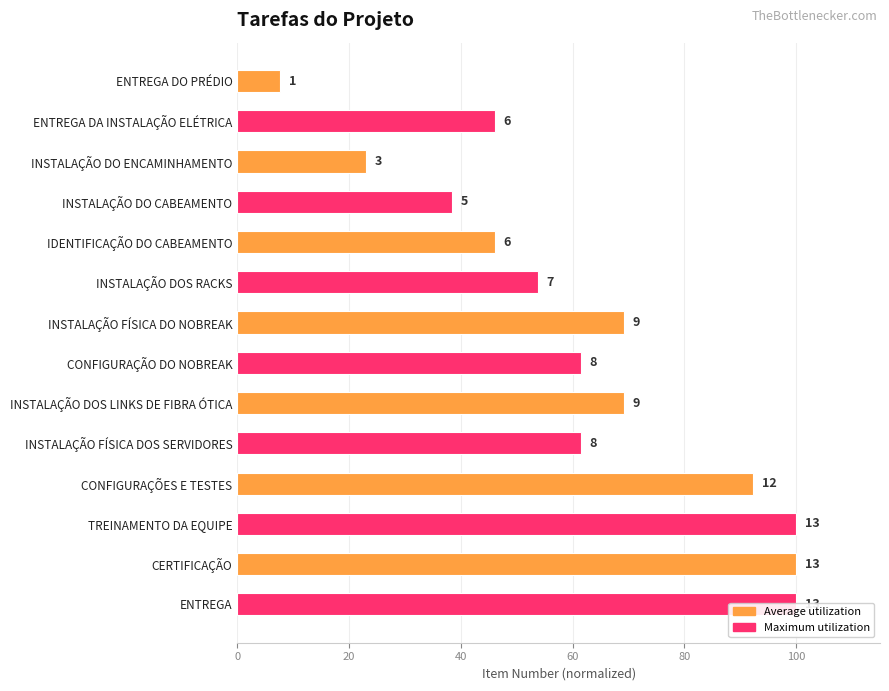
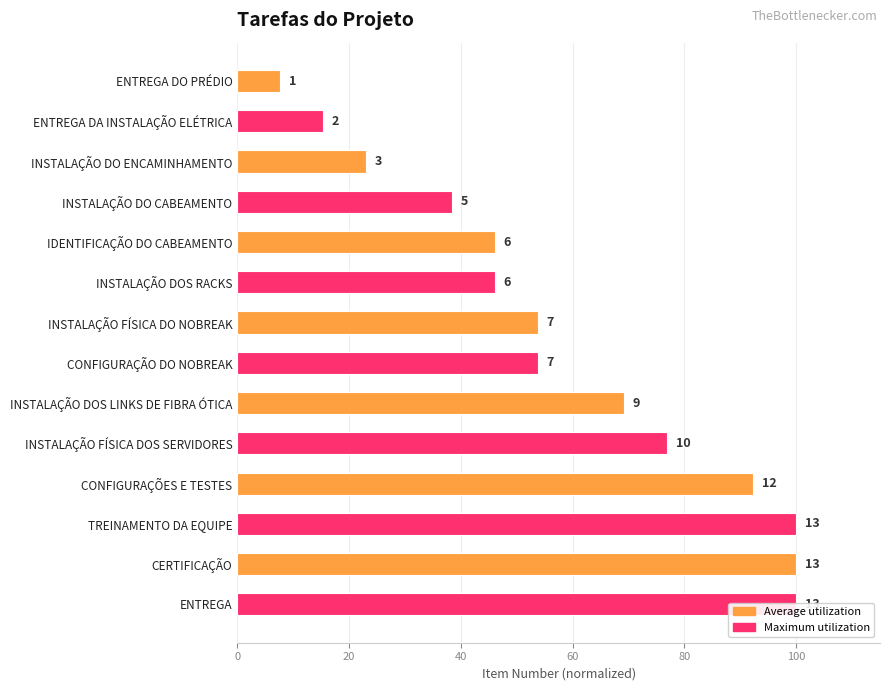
  {
-   "ENTREGA DA INSTALAÇÃO ELÉTRICA": 6,
-   "INSTALAÇÃO DOS RACKS": 7,
-   "INSTALAÇÃO FÍSICA DO NOBREAK": 9,
-   "CONFIGURAÇÃO DO NOBREAK": 8,
-   "INSTALAÇÃO FÍSICA DOS SERVIDORES": 8
+   "ENTREGA DA INSTALAÇÃO ELÉTRICA": 2,
+   "INSTALAÇÃO DOS RACKS": 6,
+   "INSTALAÇÃO FÍSICA DO NOBREAK": 7,
+   "CONFIGURAÇÃO DO NOBREAK": 7,
+   "INSTALAÇÃO FÍSICA DOS SERVIDORES": 10
  }
